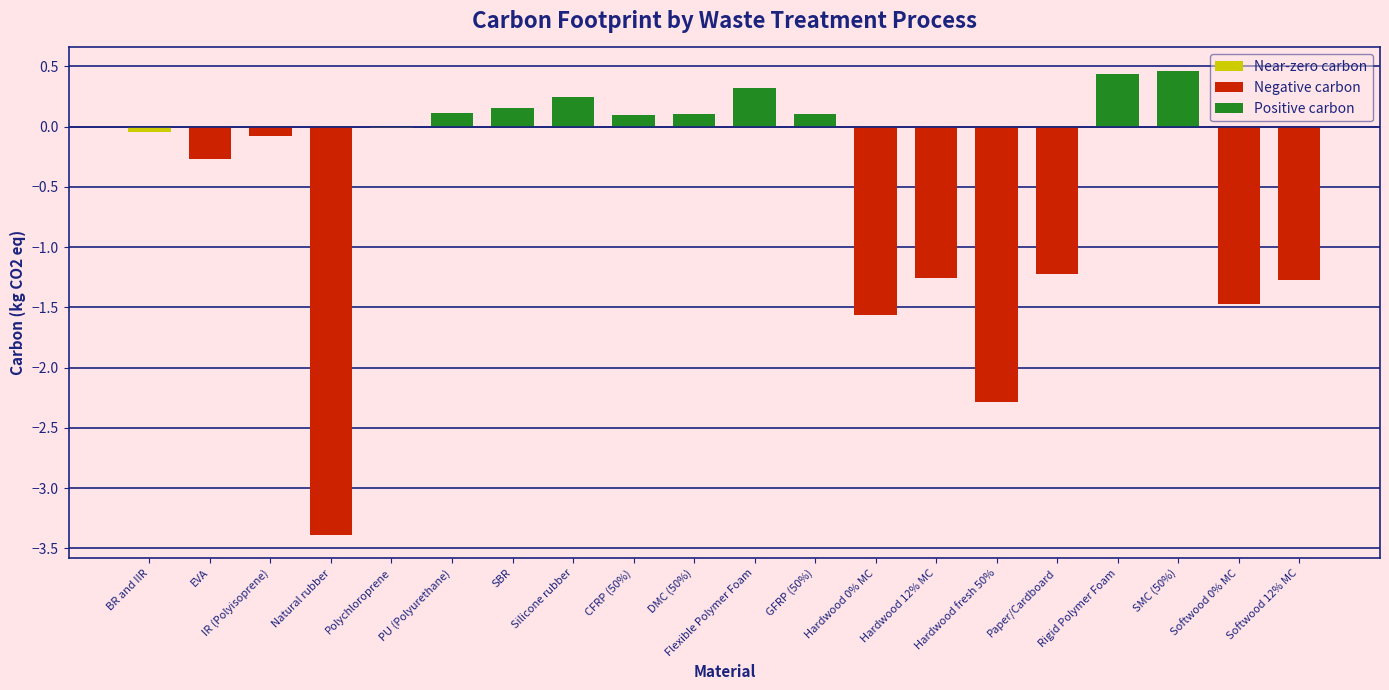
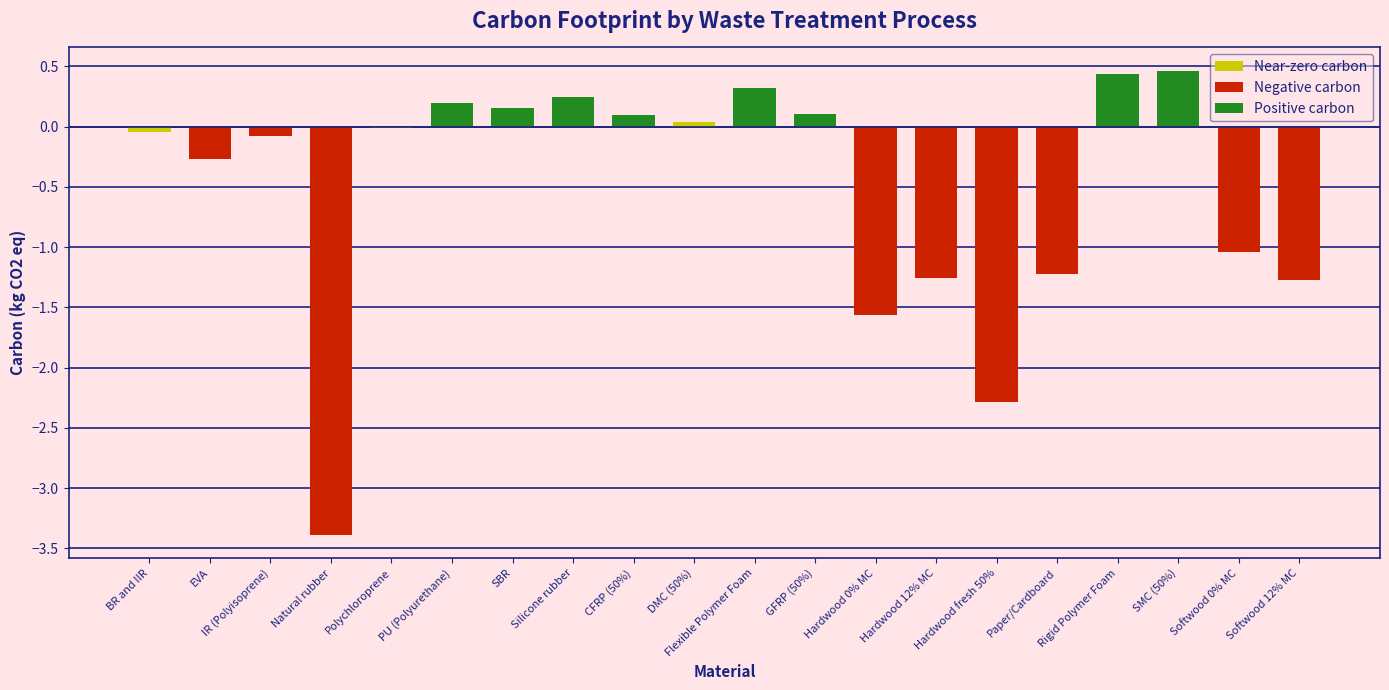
  {
    "BR and IIR": -0.05,
    "EVA": -0.27,
    "IR (Polyisoprene)": -0.08,
    "Natural rubber": -3.39,
-   "PU (Polyurethane)": 0.12,
+   "PU (Polyurethane)": 0.20,
    "SBR": 0.16,
    "Silicone rubber": 0.25,
    "CFRP (50%)": 0.10,
-   "DMC (50%)": 0.11,
+   "DMC (50%)": 0.04,
    "Flexible Polymer Foam": 0.32,
    "GFRP (50%)": 0.11,
    "Hardwood 0% MC": -1.56,
    "Hardwood 12% MC": -1.25,
    "Hardwood fresh 50%": -2.28,
    "Paper/Cardboard": -1.22,
    "Rigid Polymer Foam": 0.44,
    "SMC (50%)": 0.47,
-   "Softwood 0% MC": -1.47,
+   "Softwood 0% MC": -1.04,
    "Softwood 12% MC": -1.27
  }
